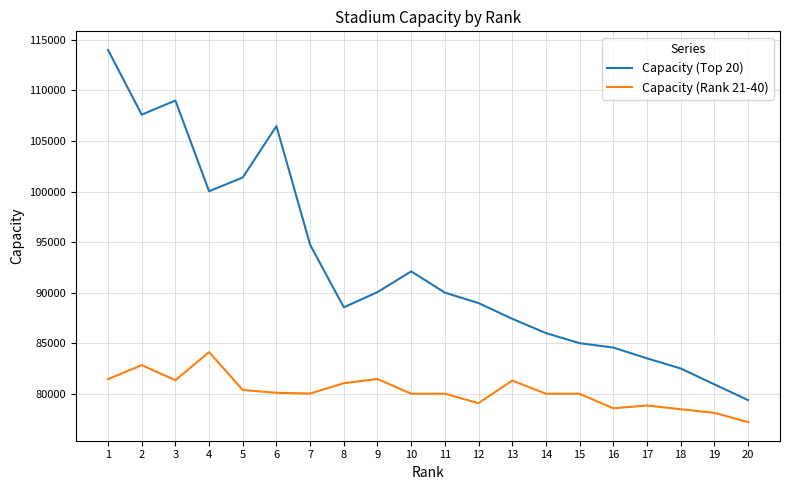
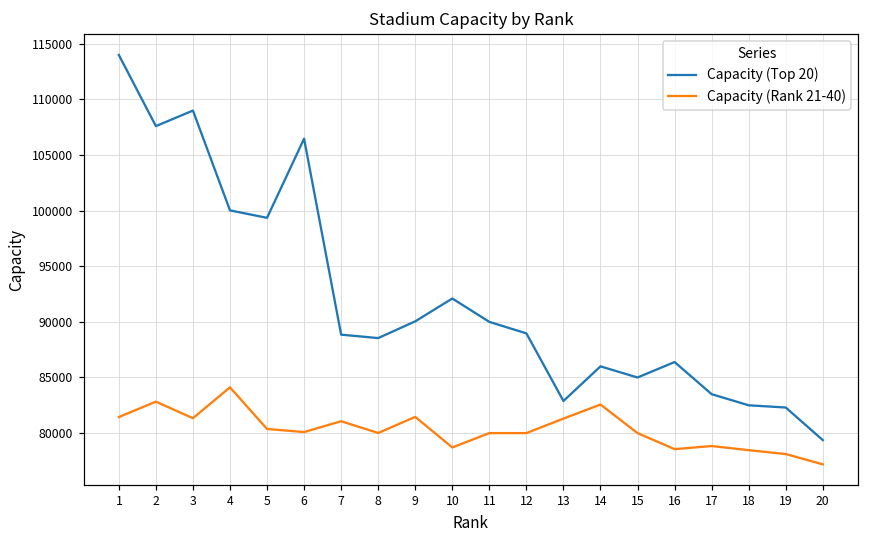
  {
    "Capacity (Top 20)": {
      "1": 114000,
      "2": 107600,
      "3": 109000,
      "4": 100000,
-     "5": 101400,
+     "5": 99400,
      "6": 106500,
-     "7": 94700,
+     "7": 88900,
      "8": 88500,
      "9": 90000,
      "10": 92100,
      "11": 90000,
      "12": 89000,
-     "13": 87400,
+     "13": 82900,
      "14": 86000,
      "15": 85000,
-     "16": 84600,
+     "16": 86400,
      "17": 83500,
      "18": 82500,
-     "19": 80900,
+     "19": 82300,
      "20": 79400
    },
    "Capacity (Rank 21-40)": {
      "1": 81400,
      "2": 82800,
      "3": 81300,
      "4": 84100,
      "5": 80400,
      "6": 80100,
-     "7": 80000,
-     "8": 81000,
+     "7": 81100,
+     "8": 80000,
      "9": 81500,
-     "10": 80000,
+     "10": 78700,
      "11": 80000,
-     "12": 79100,
+     "12": 80000,
      "13": 81300,
-     "14": 80000,
+     "14": 82600,
      "15": 80000,
      "16": 78600,
      "17": 78800,
      "18": 78500,
      "19": 78100,
      "20": 77200
    }
  }
